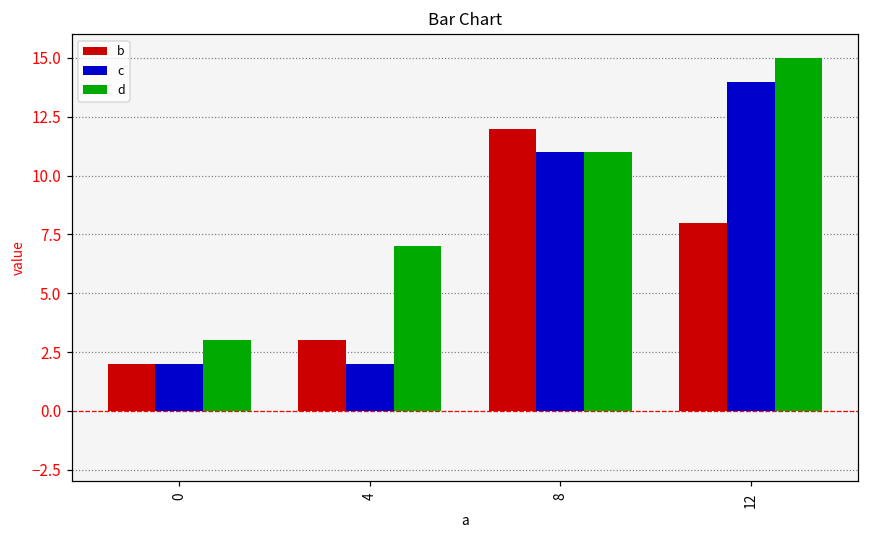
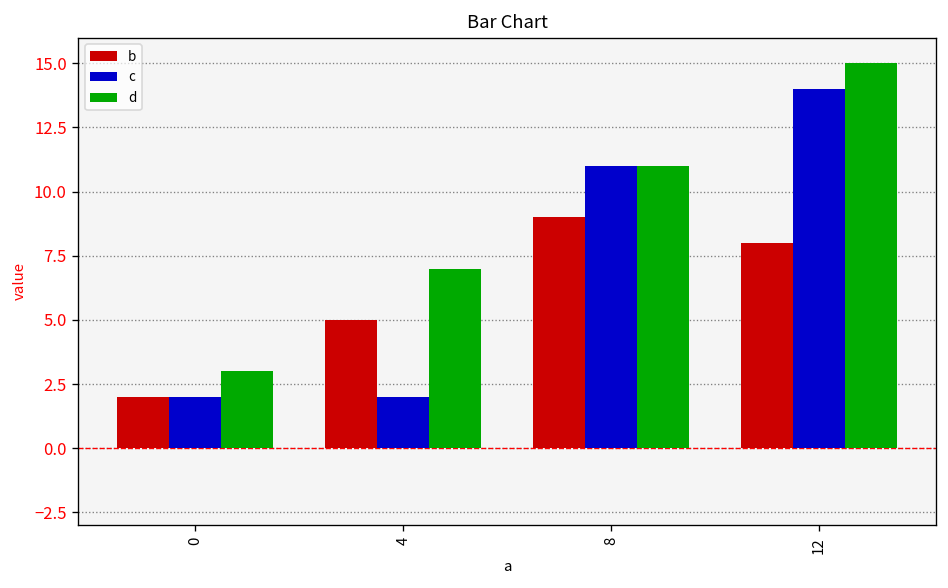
  {
    "b": {
      "0": 2,
-     "4": 3,
-     "8": 12,
+     "4": 5,
+     "8": 9,
      "12": 8
    },
    "c": {
      "0": 2,
      "4": 2,
      "8": 11,
      "12": 14
    },
    "d": {
      "0": 3,
      "4": 7,
      "8": 11,
      "12": 15
    }
  }
